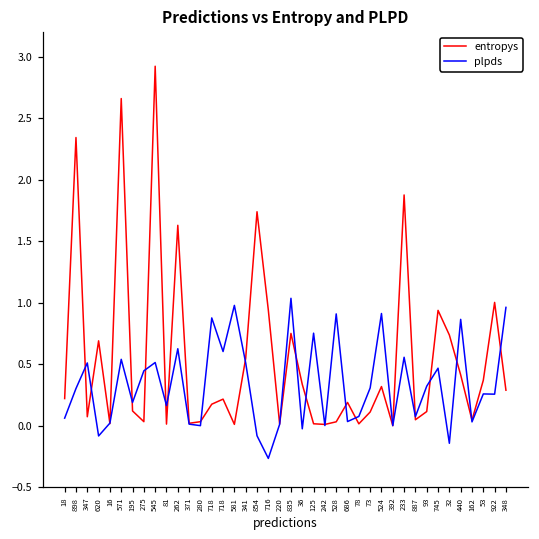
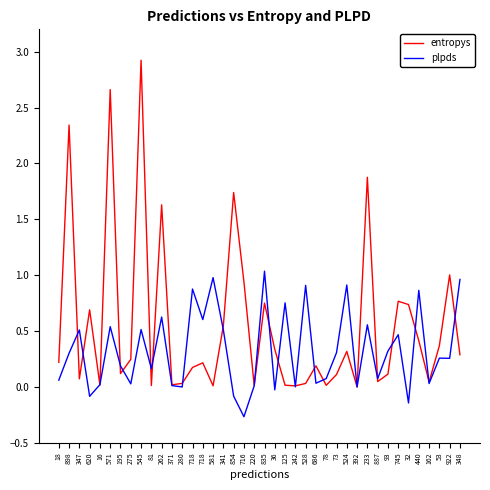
  {
    "entropys": {
      "18": 0.22,
      "898": 2.34,
      "347": 0.07,
      "620": 0.69,
      "571": 2.66,
      "195": 0.12,
-     "275": 0.03,
+     "275": 0.25,
      "545": 2.92,
      "81": 0.01,
      "262": 1.63,
      "280": 0.03,
      "581": 0.01,
      "341": 0.55,
      "854": 1.74,
      "716": 0.94,
      "835": 0.75,
      "36": 0.34,
      "125": 0.02,
      "528": 0.03,
      "686": 0.19,
      "78": 0.01,
      "73": 0.11,
      "524": 0.32,
      "233": 1.88,
      "887": 0.05,
      "93": 0.11,
-     "745": 0.94,
+     "745": 0.77,
      "32": 0.74,
      "440": 0.41,
      "53": 0.37,
      "922": 1.00,
      "348": 0.29
    },
    "plpds": {
      "18": 0.06,
      "898": 0.30,
      "347": 0.51,
      "620": -0.08,
      "571": 0.54,
      "195": 0.19,
-     "275": 0.45,
+     "275": 0.03,
      "545": 0.51,
      "81": 0.16,
      "262": 0.63,
      "280": 0.00,
      "581": 0.98,
      "341": 0.51,
      "854": -0.08,
      "716": -0.27,
      "835": 1.04,
      "36": -0.03,
      "125": 0.75,
      "528": 0.91,
      "686": 0.03,
      "78": 0.08,
      "73": 0.31,
      "524": 0.91,
      "233": 0.56,
      "887": 0.07,
      "93": 0.32,
      "745": 0.47,
      "32": -0.14,
      "440": 0.86,
      "53": 0.26,
      "922": 0.26,
      "348": 0.96
    }
  }
